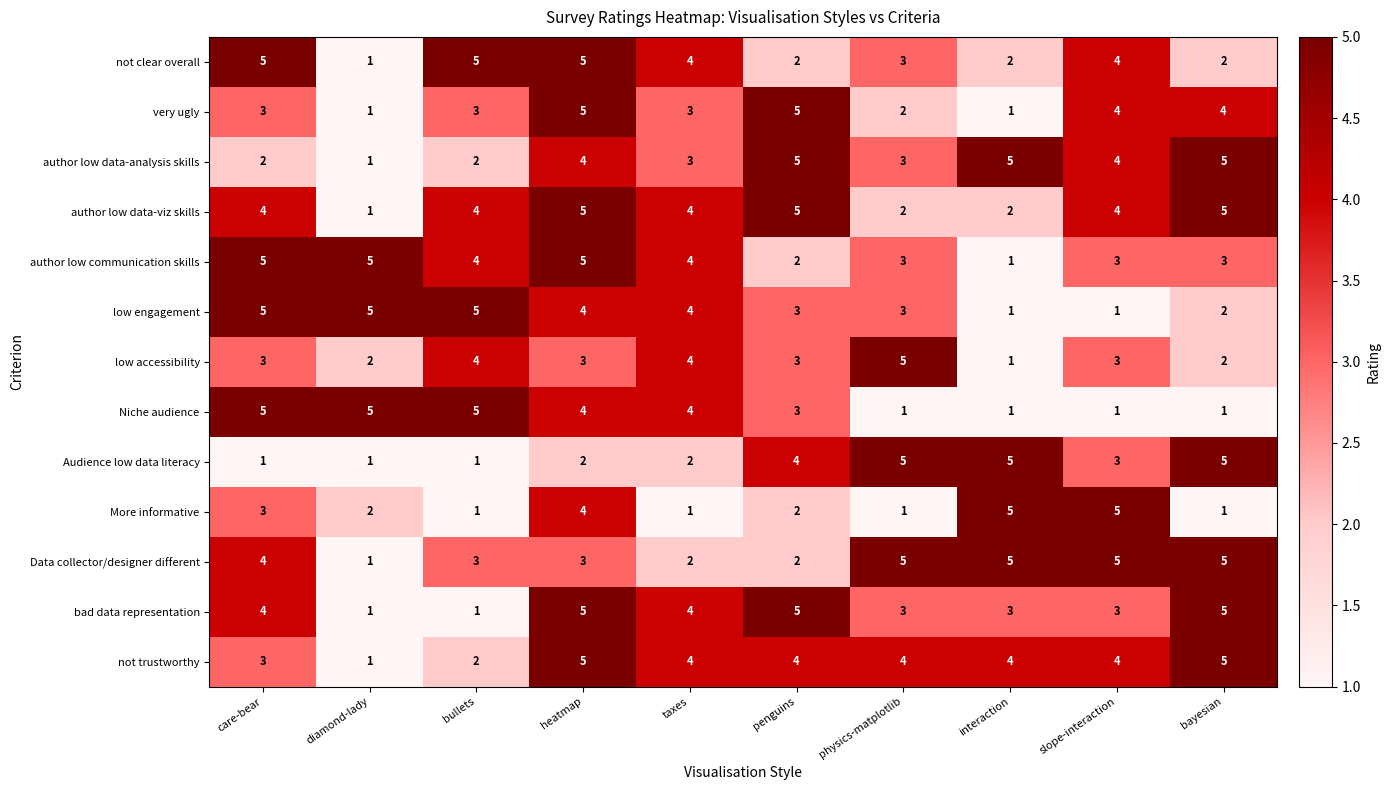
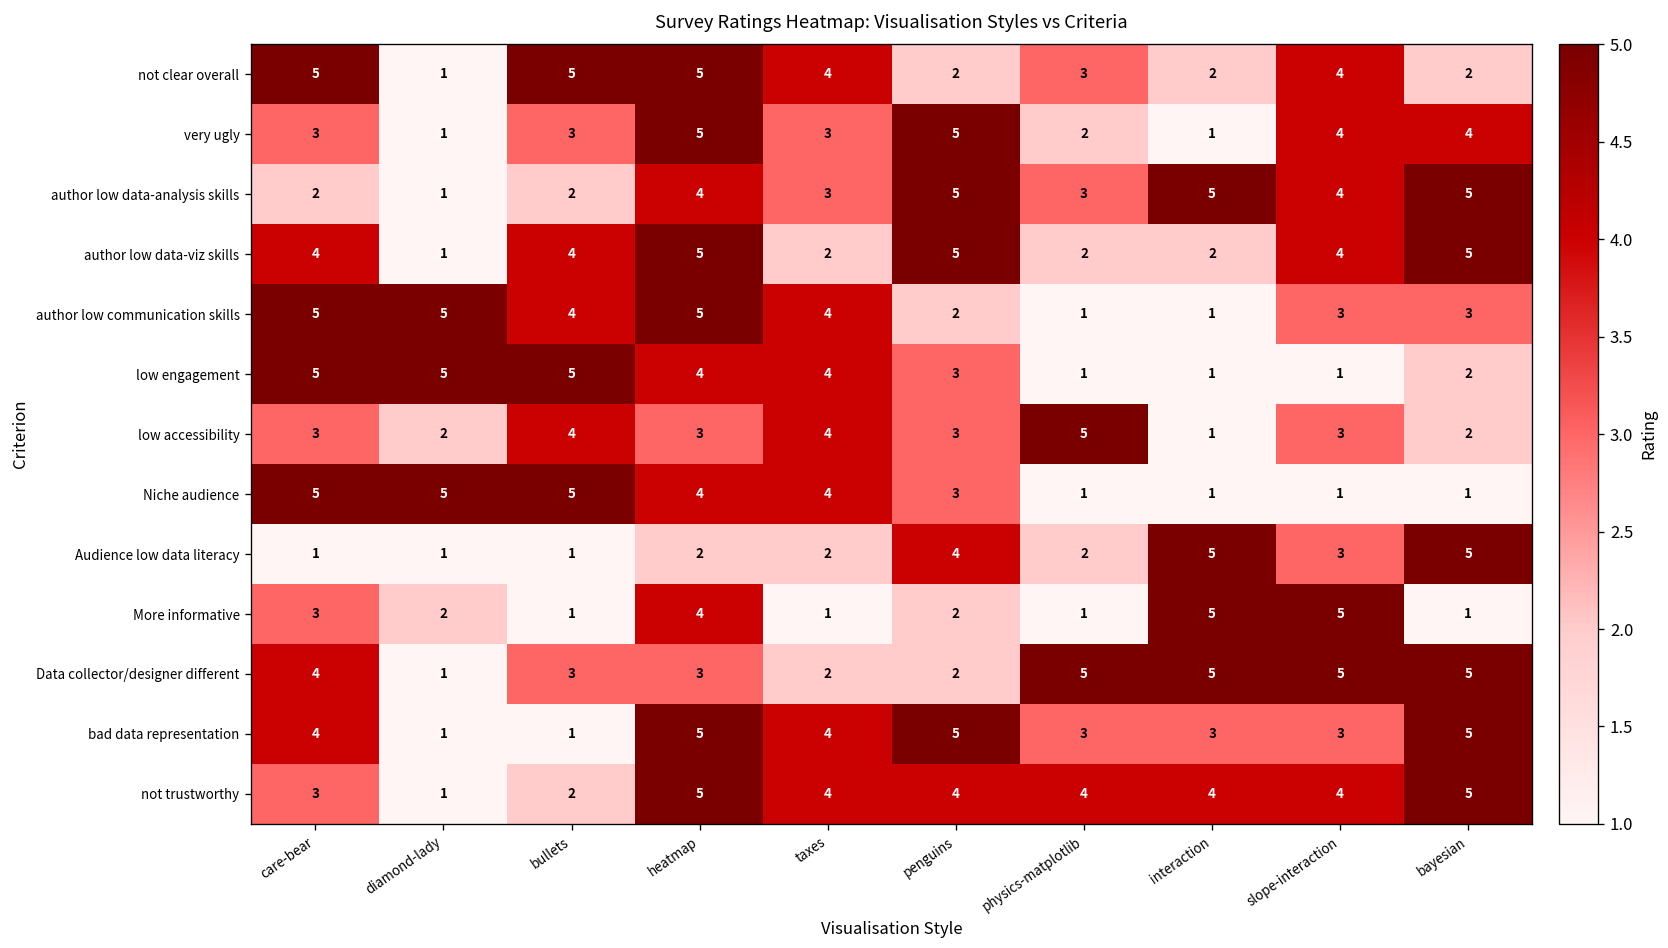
  {
    "not clear overall": {
      "care-bear": 5,
      "diamond-lady": 1,
      "bullets": 5,
      "heatmap": 5,
      "taxes": 4,
      "penguins": 2,
      "physics-matplotlib": 3,
      "interaction": 2,
      "slope-interaction": 4,
      "bayesian": 2
    },
    "very ugly": {
      "care-bear": 3,
      "diamond-lady": 1,
      "bullets": 3,
      "heatmap": 5,
      "taxes": 3,
      "penguins": 5,
      "physics-matplotlib": 2,
      "interaction": 1,
      "slope-interaction": 4,
      "bayesian": 4
    },
    "author low data-analysis skills": {
      "care-bear": 2,
      "diamond-lady": 1,
      "bullets": 2,
      "heatmap": 4,
      "taxes": 3,
      "penguins": 5,
      "physics-matplotlib": 3,
      "interaction": 5,
      "slope-interaction": 4,
      "bayesian": 5
    },
    "author low data-viz skills": {
      "care-bear": 4,
      "diamond-lady": 1,
      "bullets": 4,
      "heatmap": 5,
-     "taxes": 4,
+     "taxes": 2,
      "penguins": 5,
      "physics-matplotlib": 2,
      "interaction": 2,
      "slope-interaction": 4,
      "bayesian": 5
    },
    "author low communication skills": {
      "care-bear": 5,
      "diamond-lady": 5,
      "bullets": 4,
      "heatmap": 5,
      "taxes": 4,
      "penguins": 2,
-     "physics-matplotlib": 3,
+     "physics-matplotlib": 1,
      "interaction": 1,
      "slope-interaction": 3,
      "bayesian": 3
    },
    "low engagement": {
      "care-bear": 5,
      "diamond-lady": 5,
      "bullets": 5,
      "heatmap": 4,
      "taxes": 4,
      "penguins": 3,
-     "physics-matplotlib": 3,
+     "physics-matplotlib": 1,
      "interaction": 1,
      "slope-interaction": 1,
      "bayesian": 2
    },
    "low accessibility": {
      "care-bear": 3,
      "diamond-lady": 2,
      "bullets": 4,
      "heatmap": 3,
      "taxes": 4,
      "penguins": 3,
      "physics-matplotlib": 5,
      "interaction": 1,
      "slope-interaction": 3,
      "bayesian": 2
    },
    "Niche audience": {
      "care-bear": 5,
      "diamond-lady": 5,
      "bullets": 5,
      "heatmap": 4,
      "taxes": 4,
      "penguins": 3,
      "physics-matplotlib": 1,
      "interaction": 1,
      "slope-interaction": 1,
      "bayesian": 1
    },
    "Audience low data literacy": {
      "care-bear": 1,
      "diamond-lady": 1,
      "bullets": 1,
      "heatmap": 2,
      "taxes": 2,
      "penguins": 4,
-     "physics-matplotlib": 5,
+     "physics-matplotlib": 2,
      "interaction": 5,
      "slope-interaction": 3,
      "bayesian": 5
    },
    "More informative": {
      "care-bear": 3,
      "diamond-lady": 2,
      "bullets": 1,
      "heatmap": 4,
      "taxes": 1,
      "penguins": 2,
      "physics-matplotlib": 1,
      "interaction": 5,
      "slope-interaction": 5,
      "bayesian": 1
    },
    "Data collector/designer different": {
      "care-bear": 4,
      "diamond-lady": 1,
      "bullets": 3,
      "heatmap": 3,
      "taxes": 2,
      "penguins": 2,
      "physics-matplotlib": 5,
      "interaction": 5,
      "slope-interaction": 5,
      "bayesian": 5
    },
    "bad data representation": {
      "care-bear": 4,
      "diamond-lady": 1,
      "bullets": 1,
      "heatmap": 5,
      "taxes": 4,
      "penguins": 5,
      "physics-matplotlib": 3,
      "interaction": 3,
      "slope-interaction": 3,
      "bayesian": 5
    },
    "not trustworthy": {
      "care-bear": 3,
      "diamond-lady": 1,
      "bullets": 2,
      "heatmap": 5,
      "taxes": 4,
      "penguins": 4,
      "physics-matplotlib": 4,
      "interaction": 4,
      "slope-interaction": 4,
      "bayesian": 5
    }
  }
